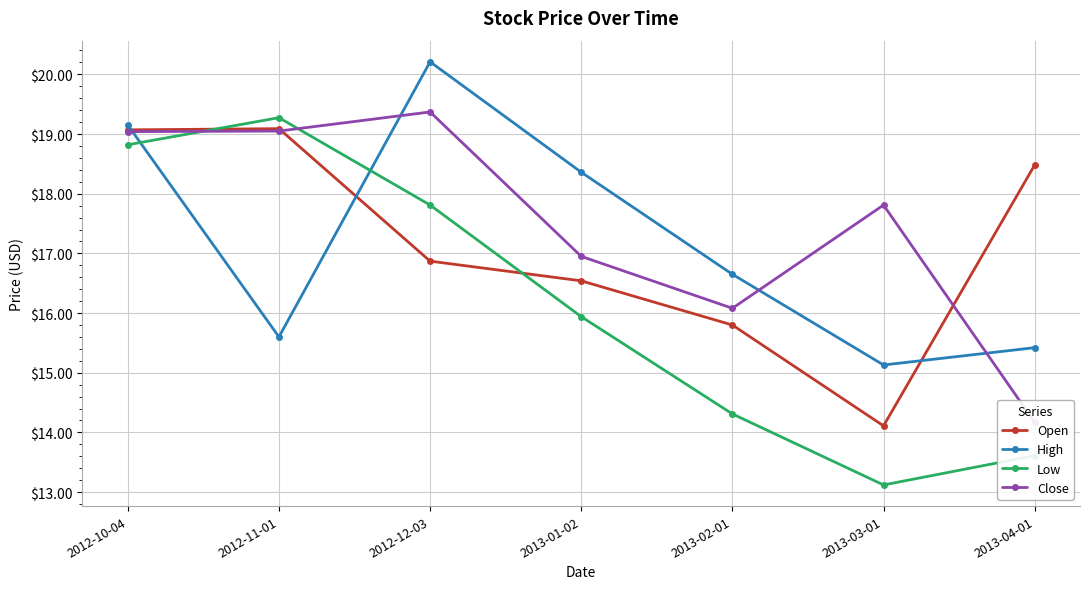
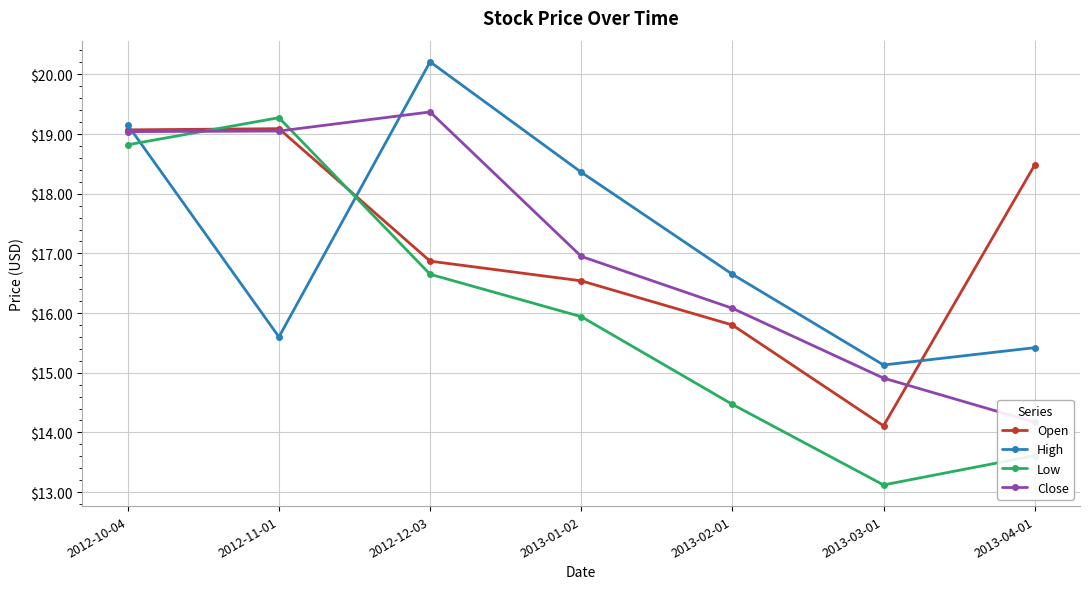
  {
    "Open": {
      "2012-12-03": "$16.9",
      "2013-01-02": "$16.5",
      "2013-02-01": "$15.8",
      "2013-03-01": "$14.1",
      "2013-04-01": "$18.5"
    },
    "High": {
      "2012-10-04": "$19.2",
      "2012-11-01": "$15.6",
      "2012-12-03": "$20.2",
      "2013-01-02": "$18.4",
      "2013-02-01": "$16.7",
      "2013-03-01": "$15.1",
      "2013-04-01": "$15.4"
    },
    "Low": {
      "2012-10-04": "$18.8",
      "2012-11-01": "$19.3",
-     "2012-12-03": "$17.8",
+     "2012-12-03": "$16.7",
      "2013-01-02": "$15.9",
-     "2013-02-01": "$14.3",
+     "2013-02-01": "$14.5",
      "2013-03-01": "$13.1"
    },
    "Close": {
      "2012-12-03": "$19.4",
      "2013-01-02": "$17.0",
      "2013-02-01": "$16.1",
-     "2013-03-01": "$17.8"
+     "2013-03-01": "$14.9"
    }
  }
